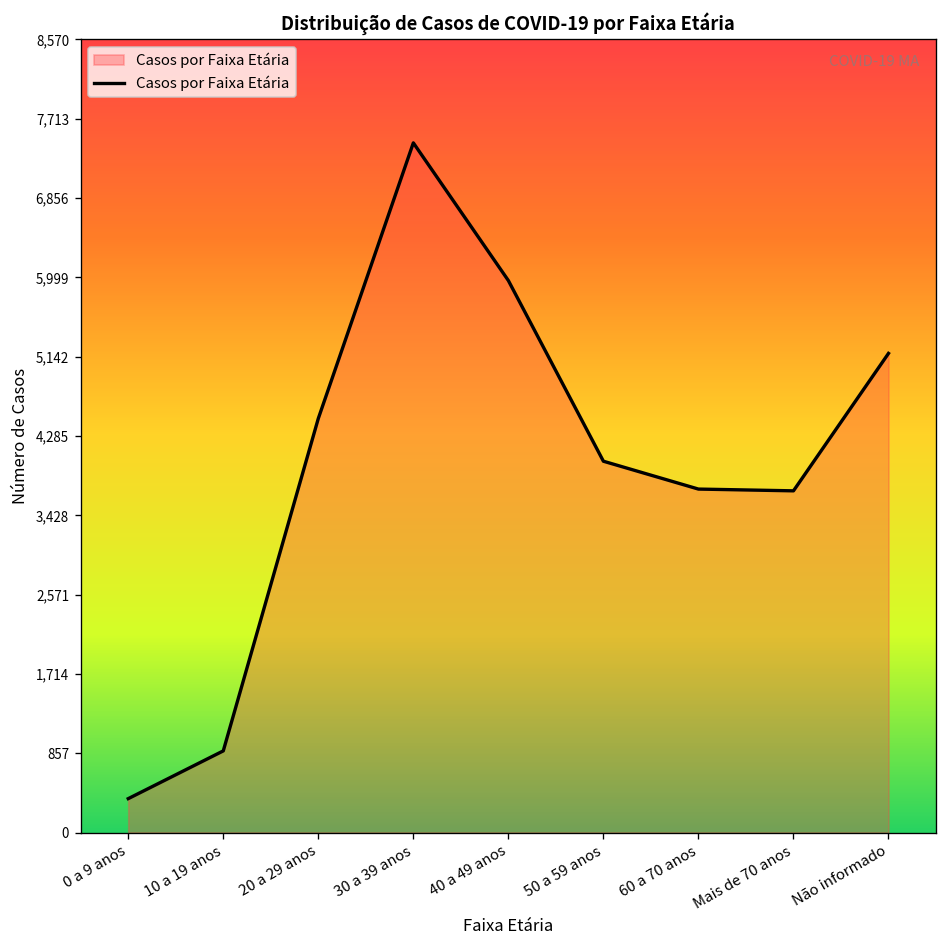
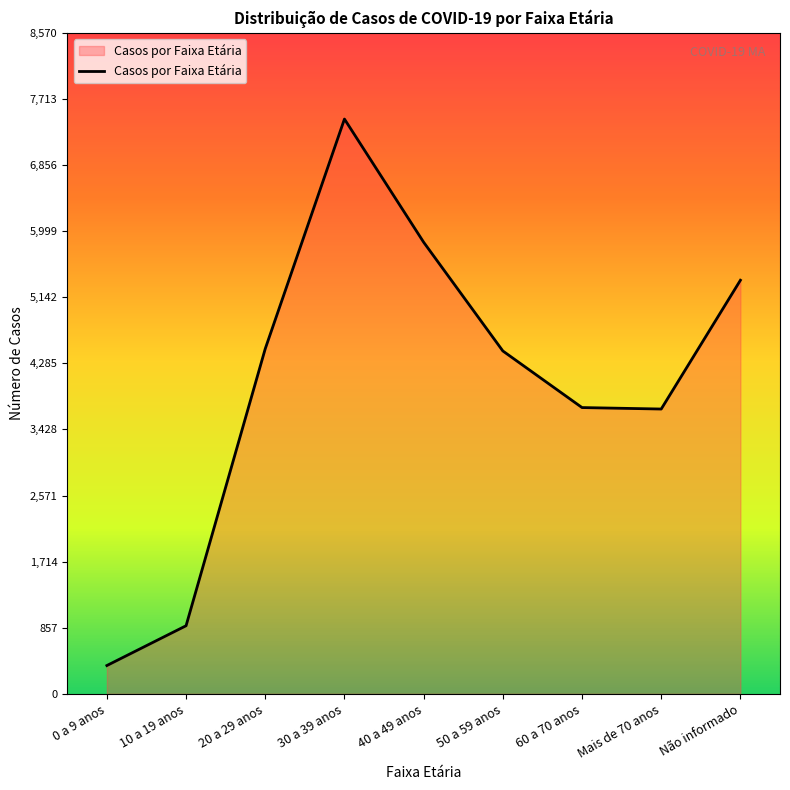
  {
    "0 a 9 anos": "400",
    "10 a 19 anos": "900",
    "20 a 29 anos": "4,500",
    "30 a 39 anos": "7,500",
-   "40 a 49 anos": "6,000",
-   "50 a 59 anos": "4,000",
+   "40 a 49 anos": "5,900",
+   "50 a 59 anos": "4,400",
    "60 a 70 anos": "3,700",
    "Mais de 70 anos": "3,700",
-   "Não informado": "5,200"
+   "Não informado": "5,400"
  }
